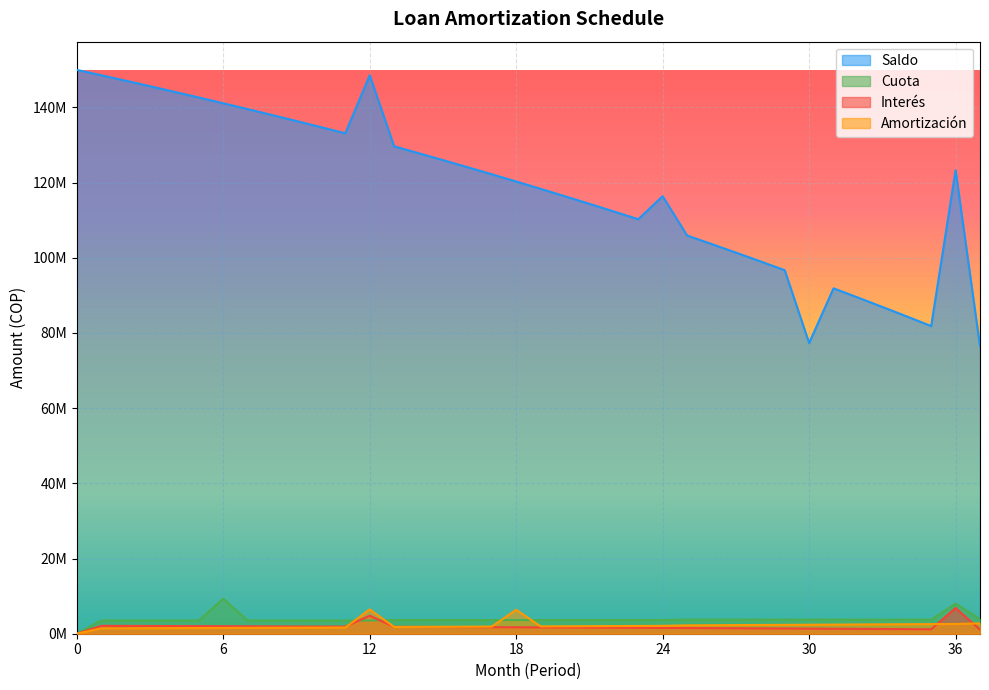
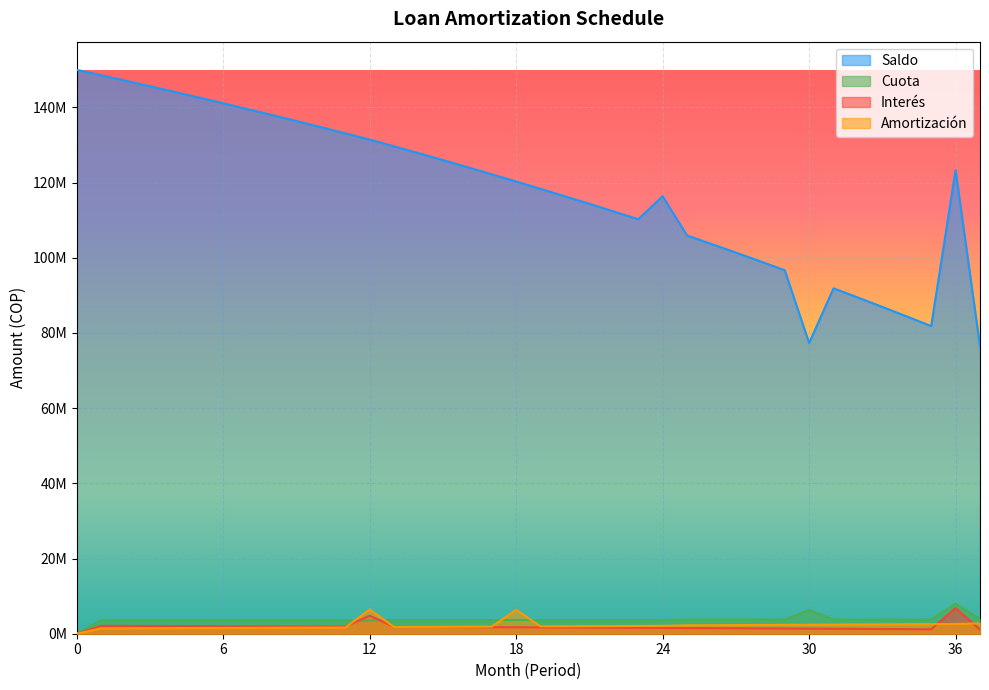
  {
    "Saldo": {
      "0": 150000000,
      "6": 141000000,
-     "12": 149000000,
+     "12": 131000000,
      "18": 120000000,
      "24": 116000000,
      "30": 77000000,
      "36": 123000000
    },
    "Cuota": {
-     "6": 9000000,
+     "6": 4000000,
      "12": 4000000,
      "18": 4000000,
      "24": 4000000,
-     "30": 4000000,
+     "30": 6000000,
      "36": 8000000
    },
    "Interés": {
      "12": 5000000,
      "18": 2000000,
      "30": 1000000,
      "36": 7000000
    },
    "Amortización": {
      "12": 6000000,
      "18": 6000000,
      "30": 2000000,
      "36": 3000000
    }
  }
